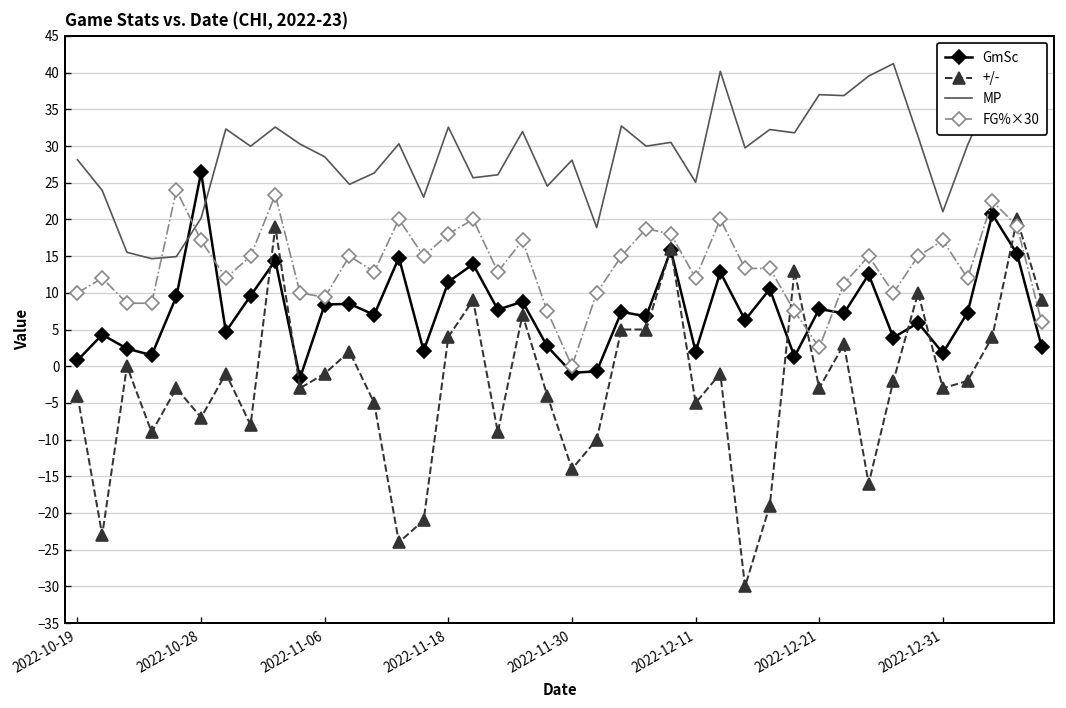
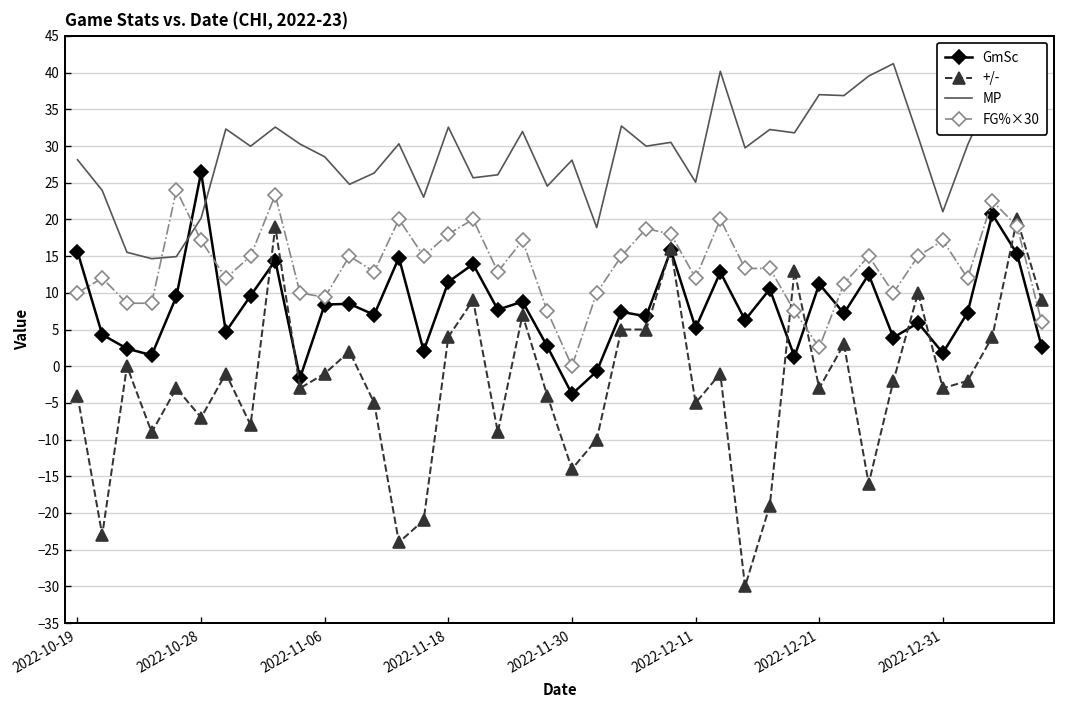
  {
    "GmSc": {
-     "2022-10-19": 1,
+     "2022-10-19": 16,
      "2022-10-28": 26,
      "2022-11-06": 8,
      "2022-11-18": 12,
-     "2022-11-30": -1,
-     "2022-12-11": 2,
-     "2022-12-21": 8,
+     "2022-11-30": -4,
+     "2022-12-11": 5,
+     "2022-12-21": 11,
      "2022-12-31": 2
    },
    "FG%×30": {
      "2022-10-19": 10,
      "2022-10-28": 17,
      "2022-11-06": 9,
      "2022-11-18": 18,
      "2022-11-30": 0,
      "2022-12-11": 12,
      "2022-12-21": 3,
      "2022-12-31": 17
    }
  }
